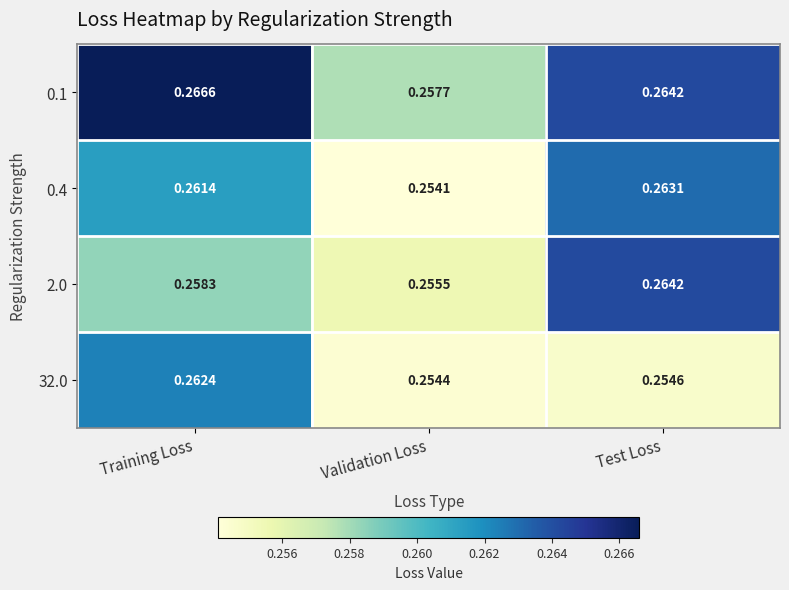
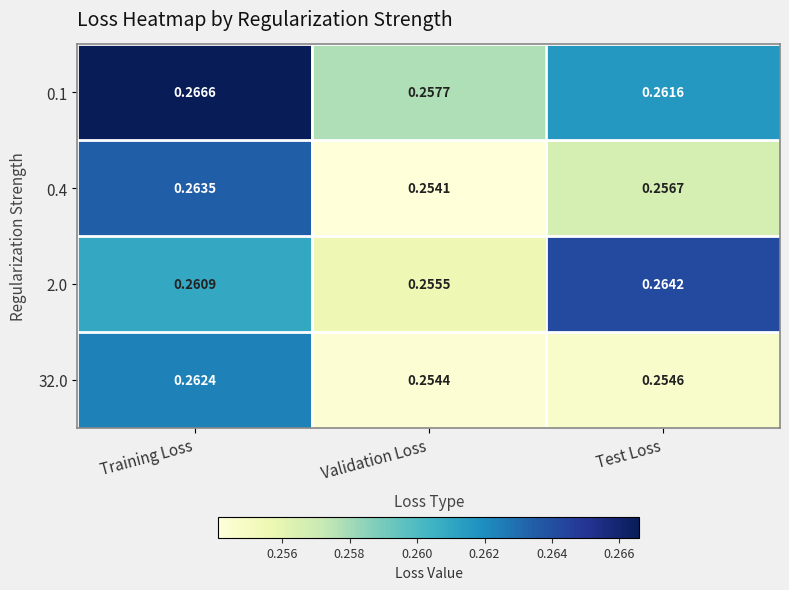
  {
    "0.1": {
      "Training Loss": 0.2666,
      "Validation Loss": 0.2577,
-     "Test Loss": 0.2642
+     "Test Loss": 0.2616
    },
    "0.4": {
-     "Training Loss": 0.2614,
+     "Training Loss": 0.2635,
      "Validation Loss": 0.2541,
-     "Test Loss": 0.2631
+     "Test Loss": 0.2567
    },
    "2.0": {
-     "Training Loss": 0.2583,
+     "Training Loss": 0.2609,
      "Validation Loss": 0.2555,
      "Test Loss": 0.2642
    },
    "32.0": {
      "Training Loss": 0.2624,
      "Validation Loss": 0.2544,
      "Test Loss": 0.2546
    }
  }
